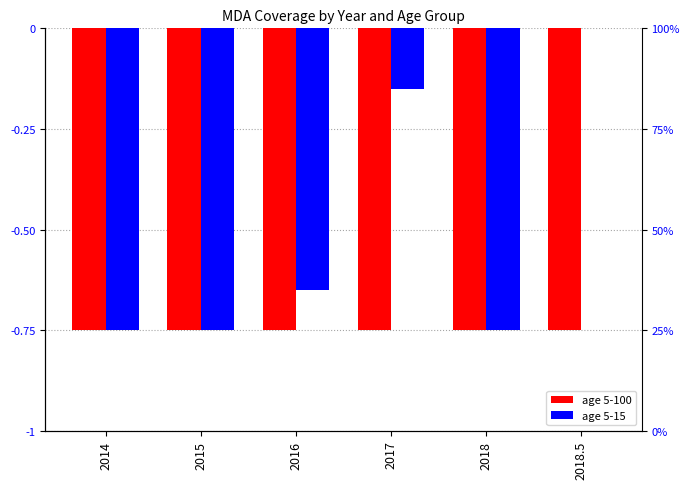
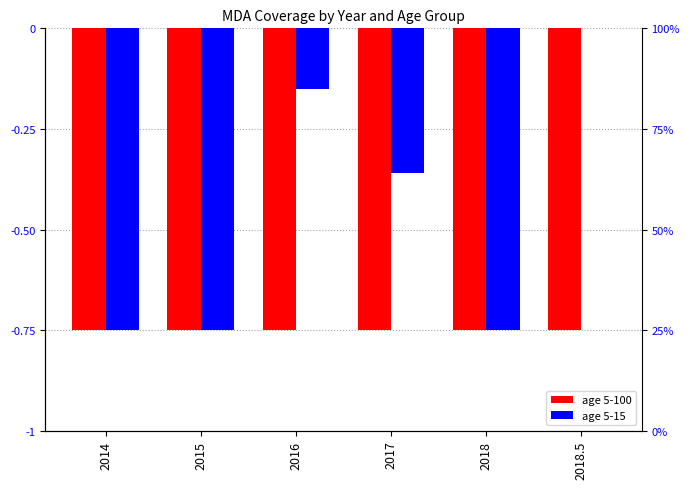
  {
    "age 5-100": {
      "2014": -0.75,
      "2015": -0.75,
      "2016": -0.75,
      "2017": -0.75,
      "2018": -0.75,
      "2018.5": -0.75
    },
    "age 5-15": {
      "2014": -0.75,
      "2015": -0.75,
-     "2016": -0.65,
-     "2017": -0.15,
+     "2016": -0.15,
+     "2017": -0.36,
      "2018": -0.75,
      "2018.5": 0.00
    }
  }
